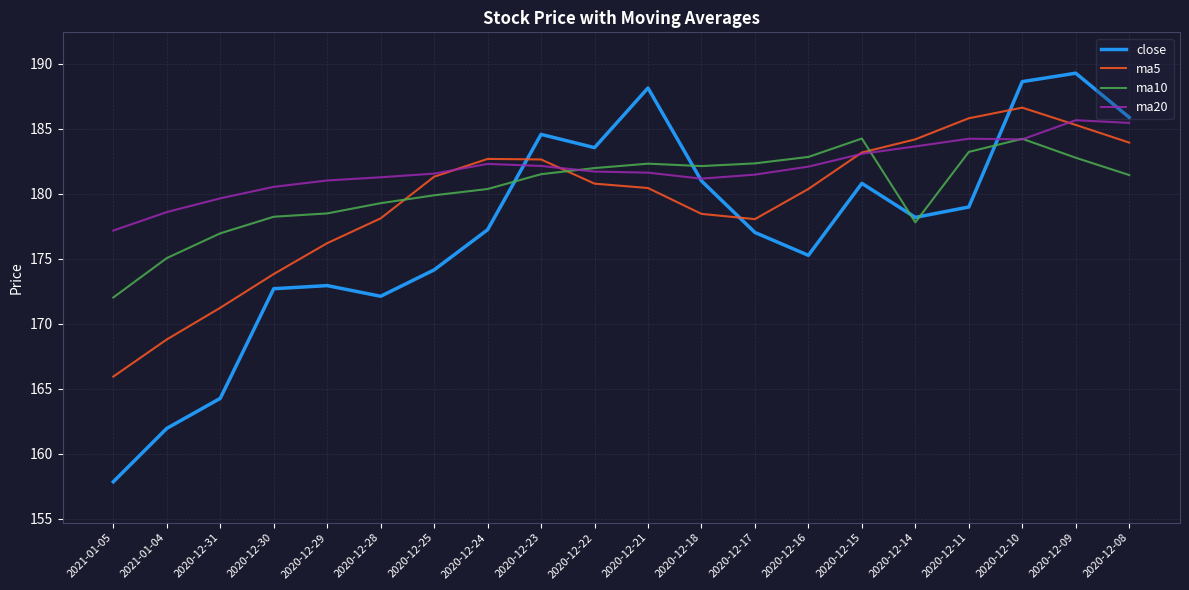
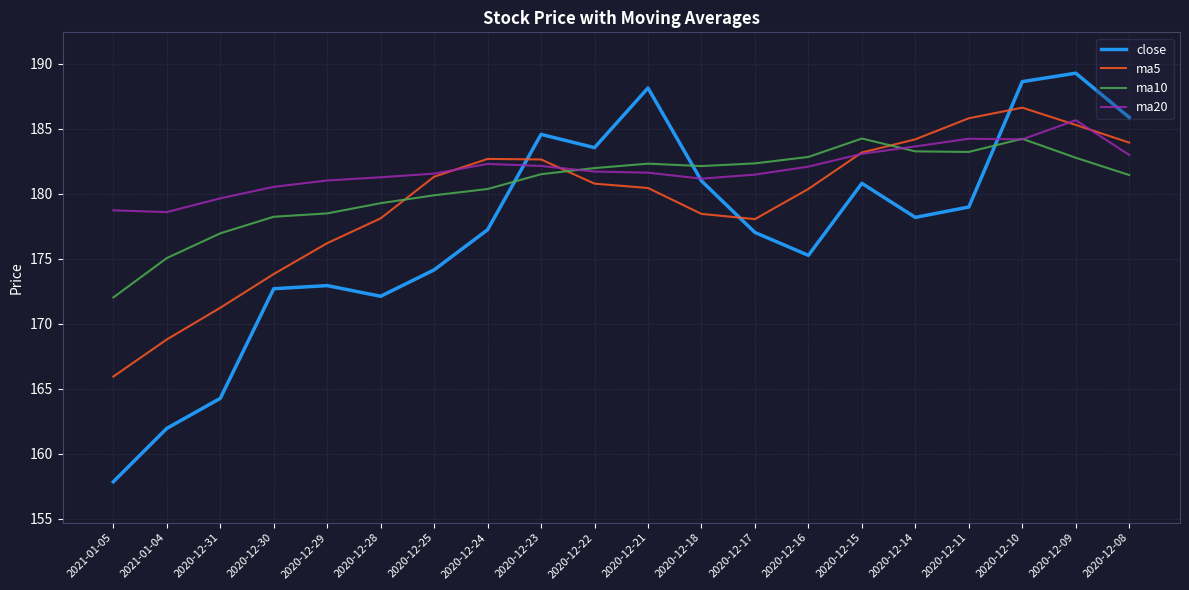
  {
    "close": {
      "2021-01-05": 157.8,
      "2021-01-04": 162.0,
      "2020-12-31": 164.3,
      "2020-12-30": 172.7,
      "2020-12-29": 172.9,
      "2020-12-28": 172.1,
      "2020-12-25": 174.2,
      "2020-12-24": 177.2,
      "2020-12-23": 184.6,
      "2020-12-22": 183.6,
      "2020-12-21": 188.2,
      "2020-12-17": 177.0,
      "2020-12-16": 175.3,
      "2020-12-15": 180.8,
      "2020-12-14": 178.2,
      "2020-12-11": 179.0,
      "2020-12-10": 188.6,
      "2020-12-09": 189.3
    },
    "ma5": {
      "2021-01-05": 165.9,
      "2021-01-04": 168.8,
      "2020-12-31": 171.2,
      "2020-12-30": 173.8,
      "2020-12-29": 176.2,
      "2020-12-28": 178.1,
      "2020-12-25": 181.3,
      "2020-12-24": 182.7,
      "2020-12-23": 182.7,
      "2020-12-22": 180.8,
      "2020-12-21": 180.5,
      "2020-12-18": 178.5,
      "2020-12-17": 178.1,
      "2020-12-16": 180.4,
      "2020-12-14": 184.2,
      "2020-12-11": 185.8,
      "2020-12-10": 186.6,
      "2020-12-09": 185.3,
      "2020-12-08": 183.9
    },
    "ma10": {
      "2021-01-05": 172.0,
      "2021-01-04": 175.1,
      "2020-12-31": 177.0,
      "2020-12-30": 178.2,
      "2020-12-29": 178.5,
      "2020-12-28": 179.3,
      "2020-12-25": 179.9,
      "2020-12-24": 180.4,
      "2020-12-23": 181.5,
      "2020-12-22": 182.0,
      "2020-12-21": 182.3,
      "2020-12-18": 182.1,
      "2020-12-17": 182.3,
      "2020-12-16": 182.8,
      "2020-12-15": 184.3,
-     "2020-12-14": 177.8,
+     "2020-12-14": 183.3,
      "2020-12-11": 183.2,
      "2020-12-09": 182.8,
      "2020-12-08": 181.5
    },
    "ma20": {
-     "2021-01-05": 177.2,
+     "2021-01-05": 178.7,
      "2021-01-04": 178.6,
      "2020-12-31": 179.7,
      "2020-12-30": 180.5,
      "2020-12-29": 181.0,
      "2020-12-28": 181.3,
      "2020-12-25": 181.6,
      "2020-12-24": 182.3,
      "2020-12-23": 182.1,
      "2020-12-22": 181.7,
      "2020-12-21": 181.6,
      "2020-12-17": 181.5,
      "2020-12-16": 182.1,
      "2020-12-14": 183.7,
      "2020-12-11": 184.2,
      "2020-12-09": 185.7,
-     "2020-12-08": 185.5
+     "2020-12-08": 183.0
    }
  }
